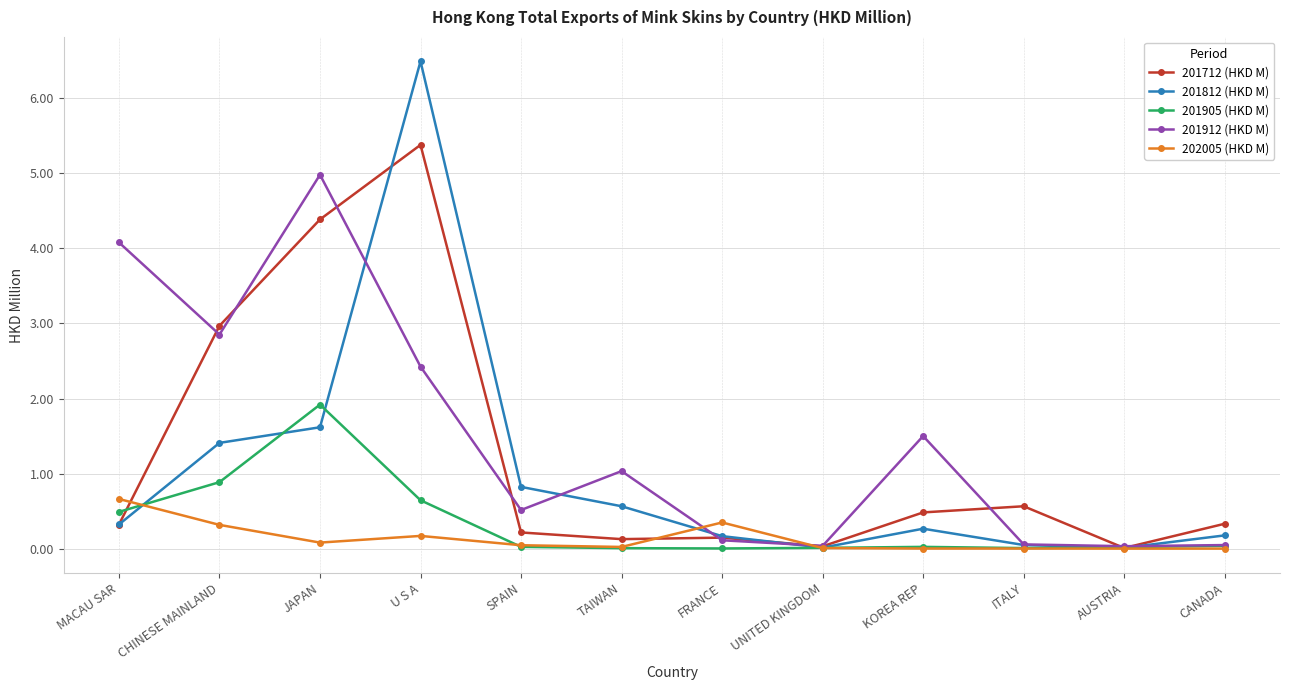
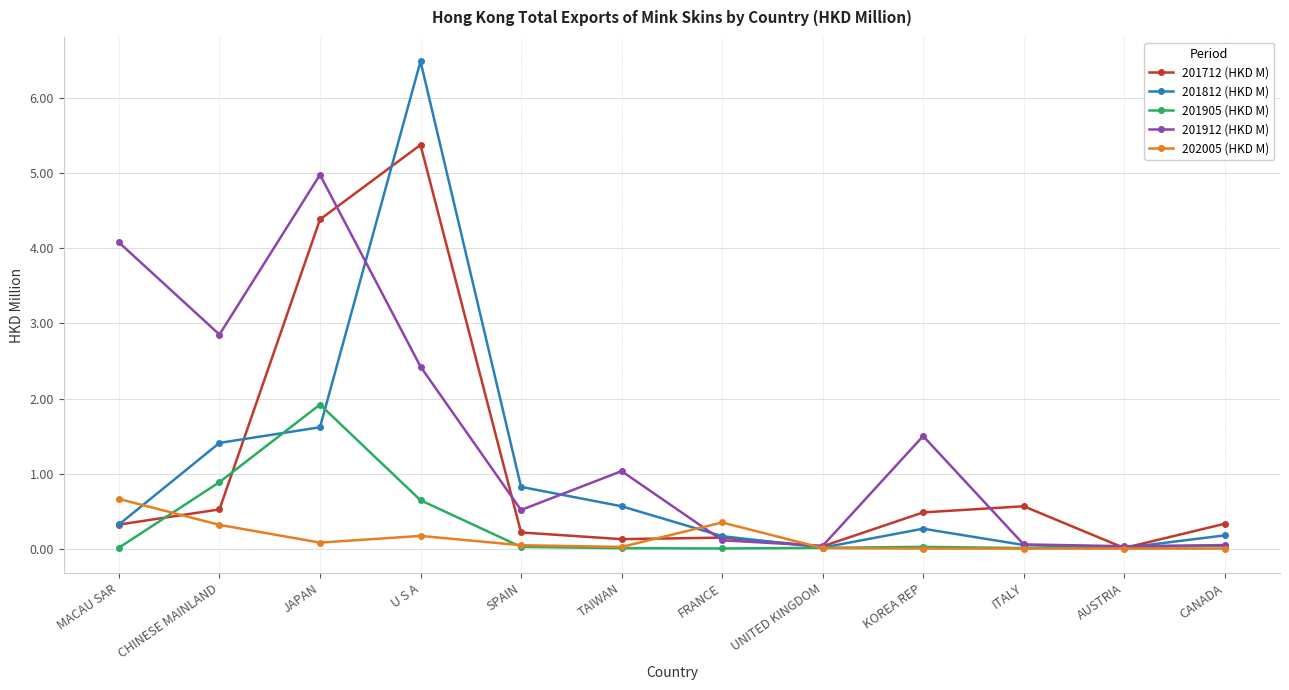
  {
    "201712 (HKD M)": {
-     "CHINESE MAINLAND": 3.0,
+     "CHINESE MAINLAND": 0.5,
      "JAPAN": 4.4,
      "U S A": 5.4,
      "SPAIN": 0.2,
      "TAIWAN": 0.1,
      "KOREA REP": 0.5,
      "ITALY": 0.6,
      "CANADA": 0.3
    },
    "201812 (HKD M)": {
      "CHINESE MAINLAND": 1.4,
      "JAPAN": 1.6,
      "U S A": 6.5,
      "SPAIN": 0.8,
      "TAIWAN": 0.6,
      "KOREA REP": 0.3,
      "CANADA": 0.2
    },
    "201905 (HKD M)": {
-     "MACAU SAR": 0.5,
+     "MACAU SAR": 0.0,
      "CHINESE MAINLAND": 0.9,
      "JAPAN": 1.9,
      "U S A": 0.6,
      "FRANCE": 0.0
    },
    "201912 (HKD M)": {
      "MACAU SAR": 4.1,
      "CHINESE MAINLAND": 2.9,
      "JAPAN": 5.0,
      "U S A": 2.4,
      "SPAIN": 0.5,
      "TAIWAN": 1.0,
      "FRANCE": 0.1,
      "KOREA REP": 1.5
    },
    "202005 (HKD M)": {
      "MACAU SAR": 0.7,
      "CHINESE MAINLAND": 0.3,
      "JAPAN": 0.1,
      "U S A": 0.2,
      "FRANCE": 0.3,
      "CANADA": 0.0
    }
  }
